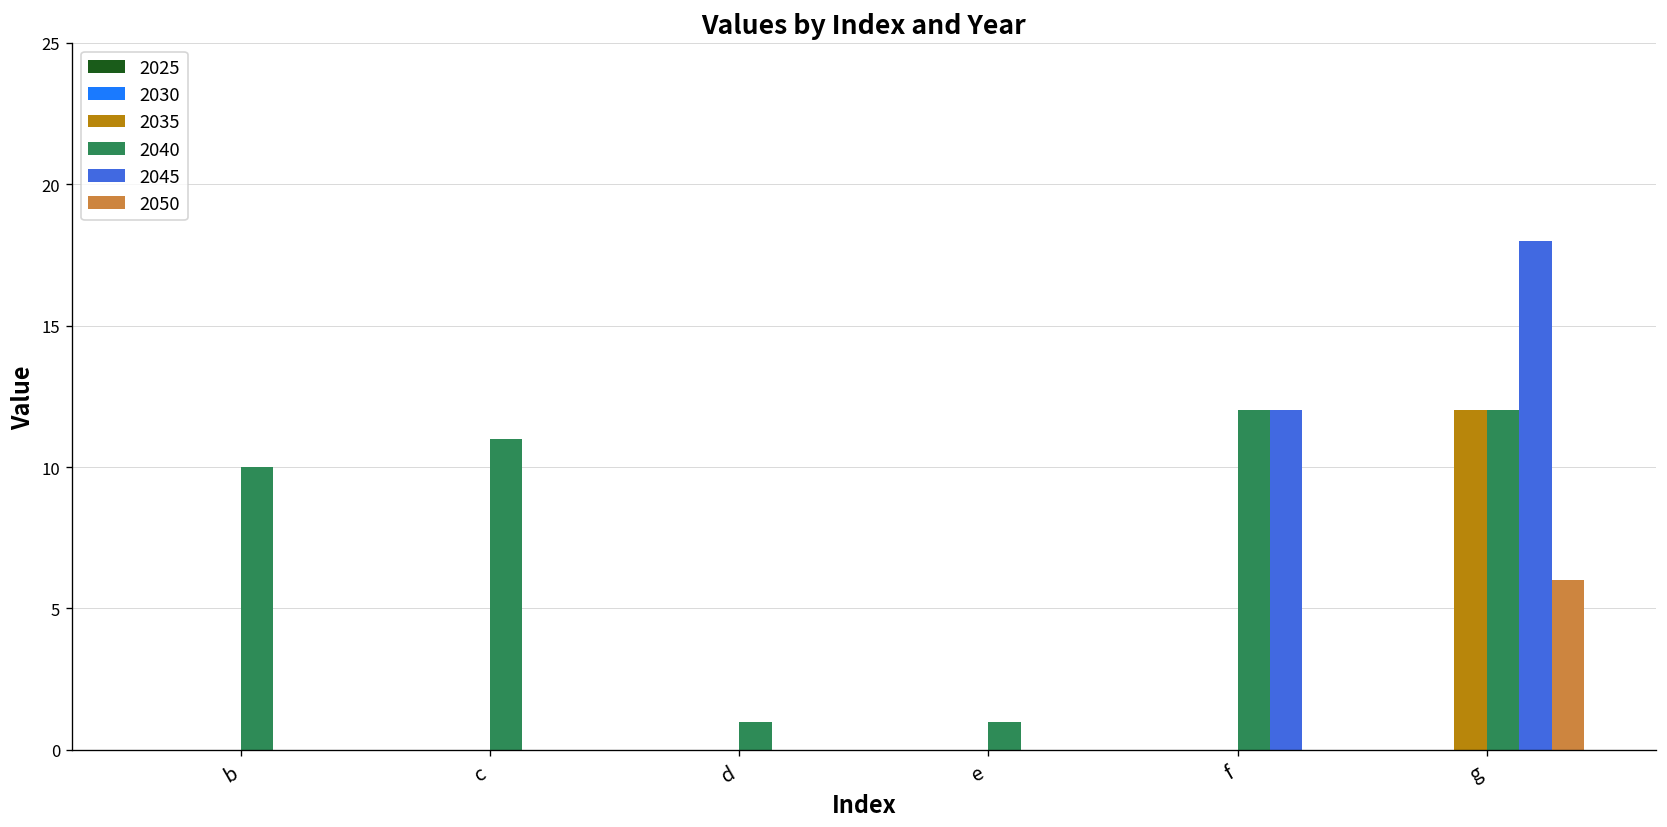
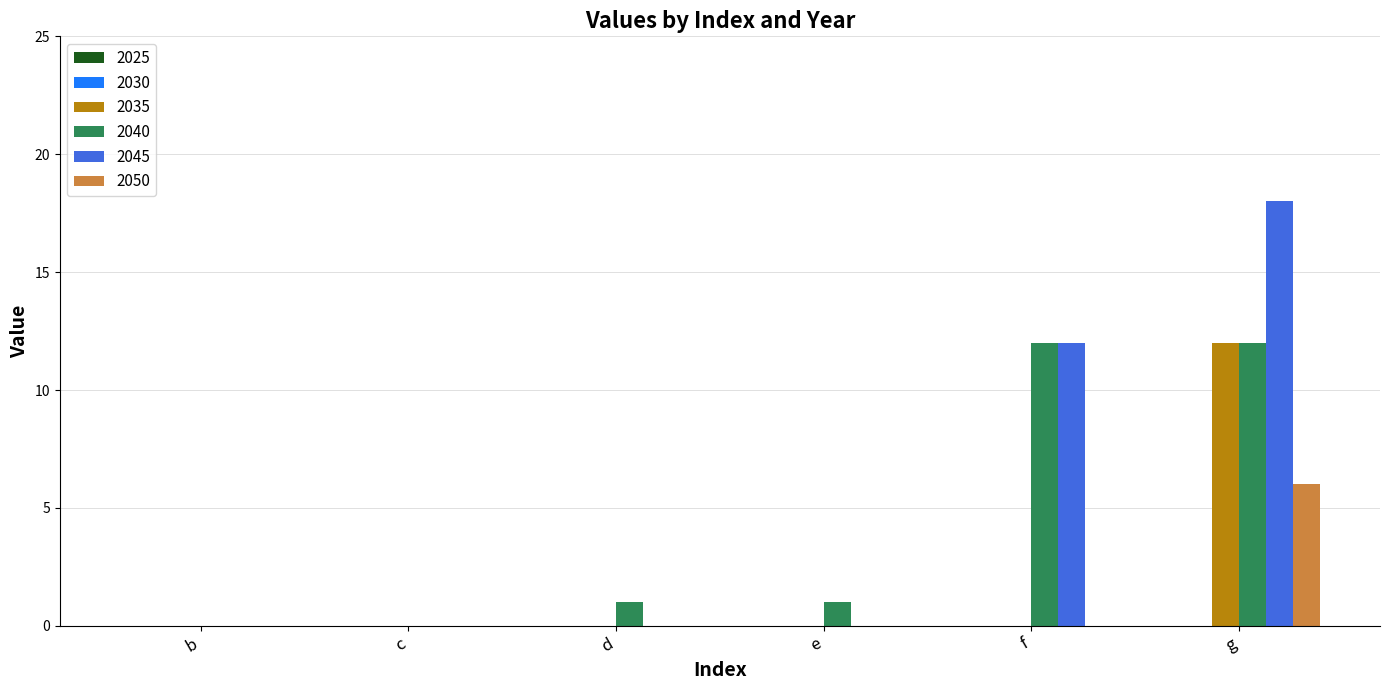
  {
    "2025": {
      "b": 0,
      "c": 0,
      "d": 0,
      "e": 0,
      "f": 0,
      "g": 0
    },
    "2040": {
-     "b": 10,
-     "c": 11,
+     "b": 0,
+     "c": 0,
      "d": 1,
      "e": 1,
      "f": 12,
      "g": 12
    }
  }
